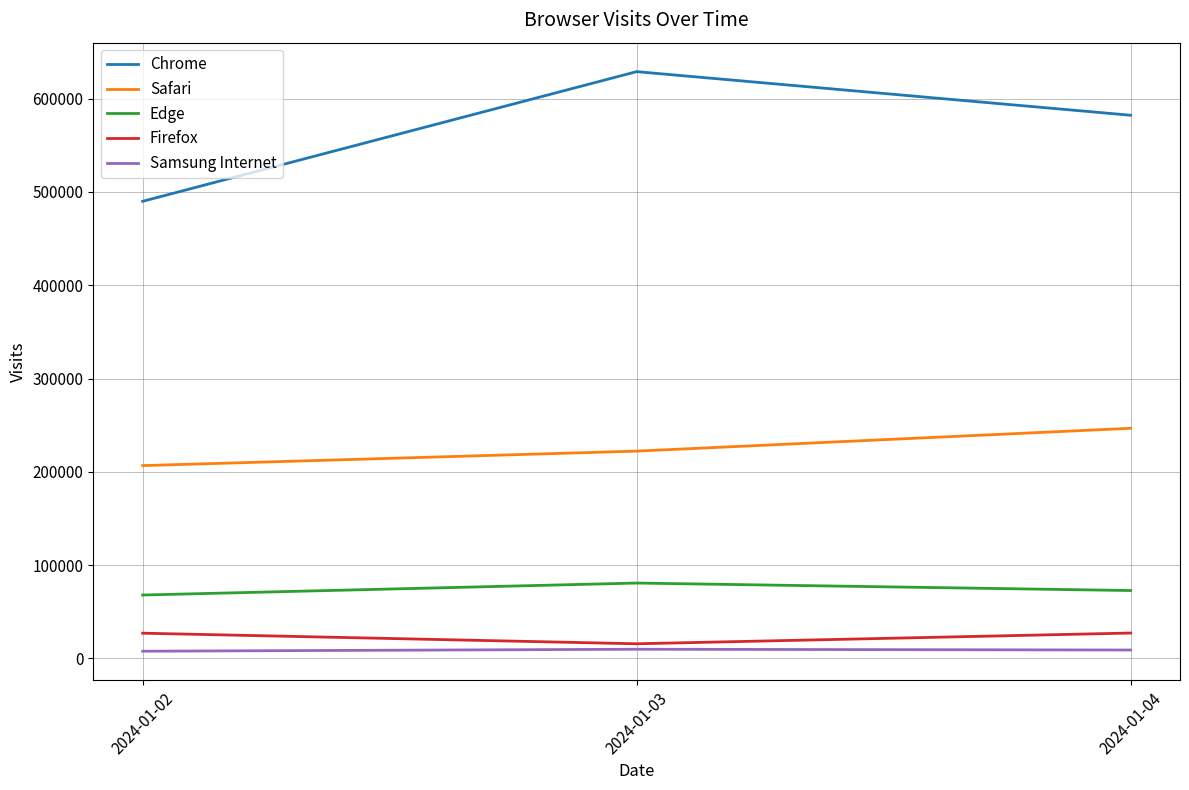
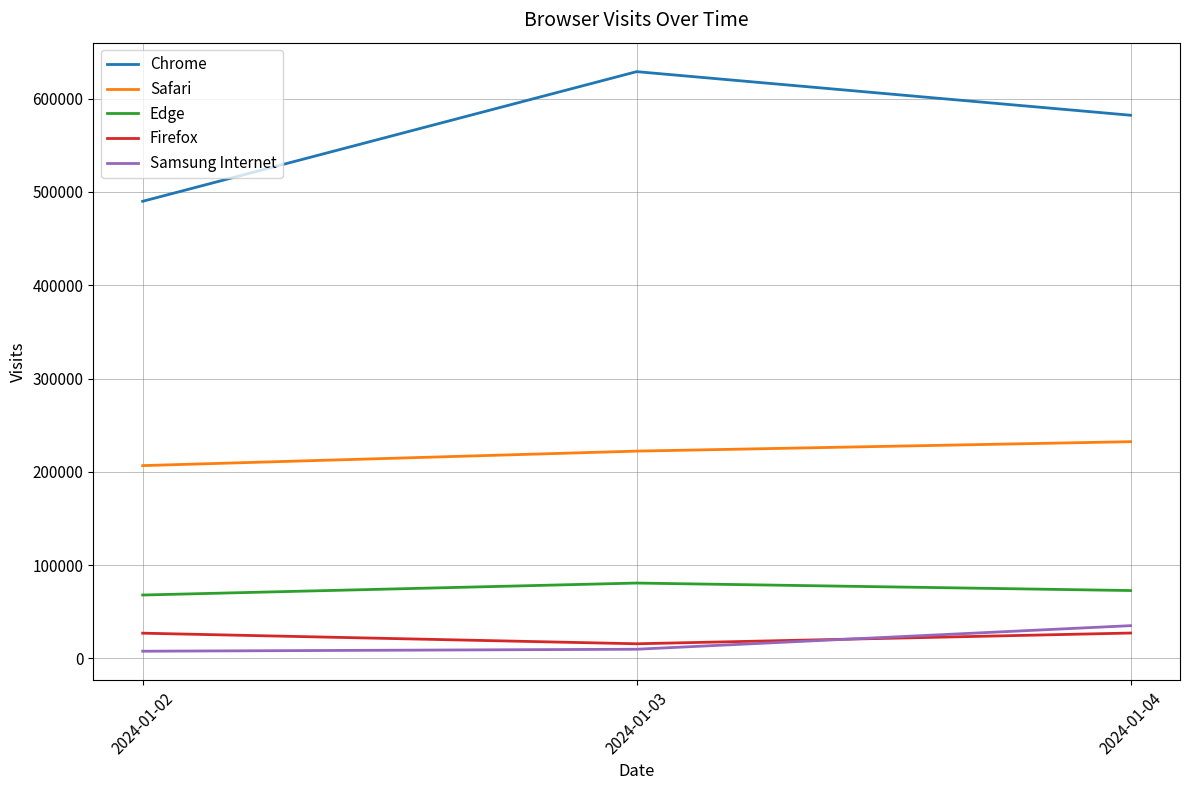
  {
    "Chrome": {
      "2024-01-02": 490000,
      "2024-01-03": 630000,
      "2024-01-04": 580000
    },
    "Safari": {
      "2024-01-02": 210000,
      "2024-01-03": 220000,
-     "2024-01-04": 250000
+     "2024-01-04": 230000
    },
    "Edge": {
      "2024-01-02": 70000,
      "2024-01-03": 80000,
      "2024-01-04": 70000
    },
    "Firefox": {
      "2024-01-02": 30000,
      "2024-01-03": 20000,
      "2024-01-04": 30000
    },
    "Samsung Internet": {
      "2024-01-02": 10000,
      "2024-01-03": 10000,
-     "2024-01-04": 10000
+     "2024-01-04": 40000
    }
  }
